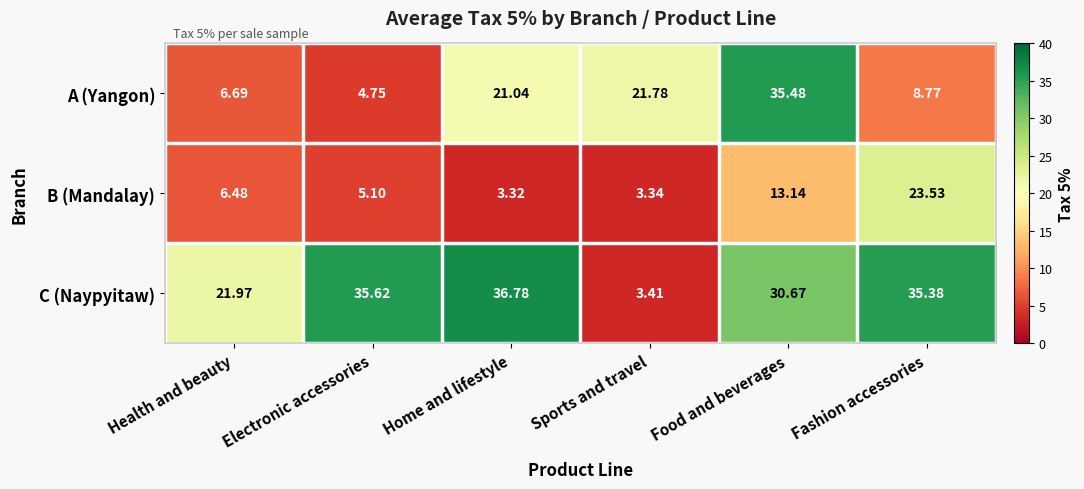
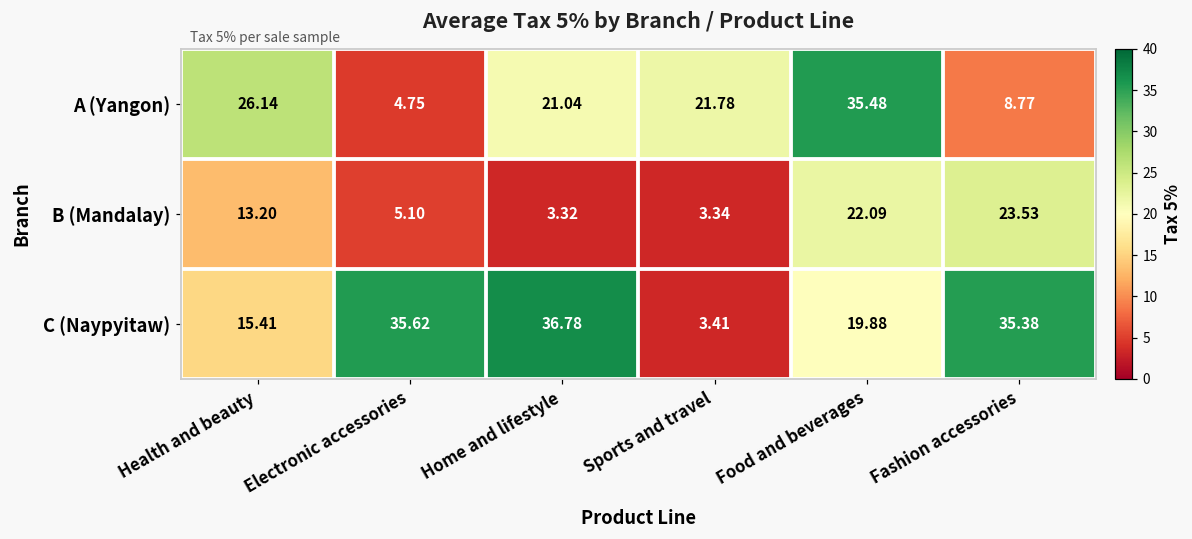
  {
    "A (Yangon)": {
-     "Health and beauty": 6.69,
+     "Health and beauty": 26.14,
      "Electronic accessories": 4.75,
      "Home and lifestyle": 21.04,
      "Sports and travel": 21.78,
      "Food and beverages": 35.48,
      "Fashion accessories": 8.77
    },
    "B (Mandalay)": {
-     "Health and beauty": 6.48,
+     "Health and beauty": 13.20,
      "Electronic accessories": 5.10,
      "Home and lifestyle": 3.32,
      "Sports and travel": 3.34,
-     "Food and beverages": 13.14,
+     "Food and beverages": 22.09,
      "Fashion accessories": 23.53
    },
    "C (Naypyitaw)": {
-     "Health and beauty": 21.97,
+     "Health and beauty": 15.41,
      "Electronic accessories": 35.62,
      "Home and lifestyle": 36.78,
      "Sports and travel": 3.41,
-     "Food and beverages": 30.67,
+     "Food and beverages": 19.88,
      "Fashion accessories": 35.38
    }
  }
